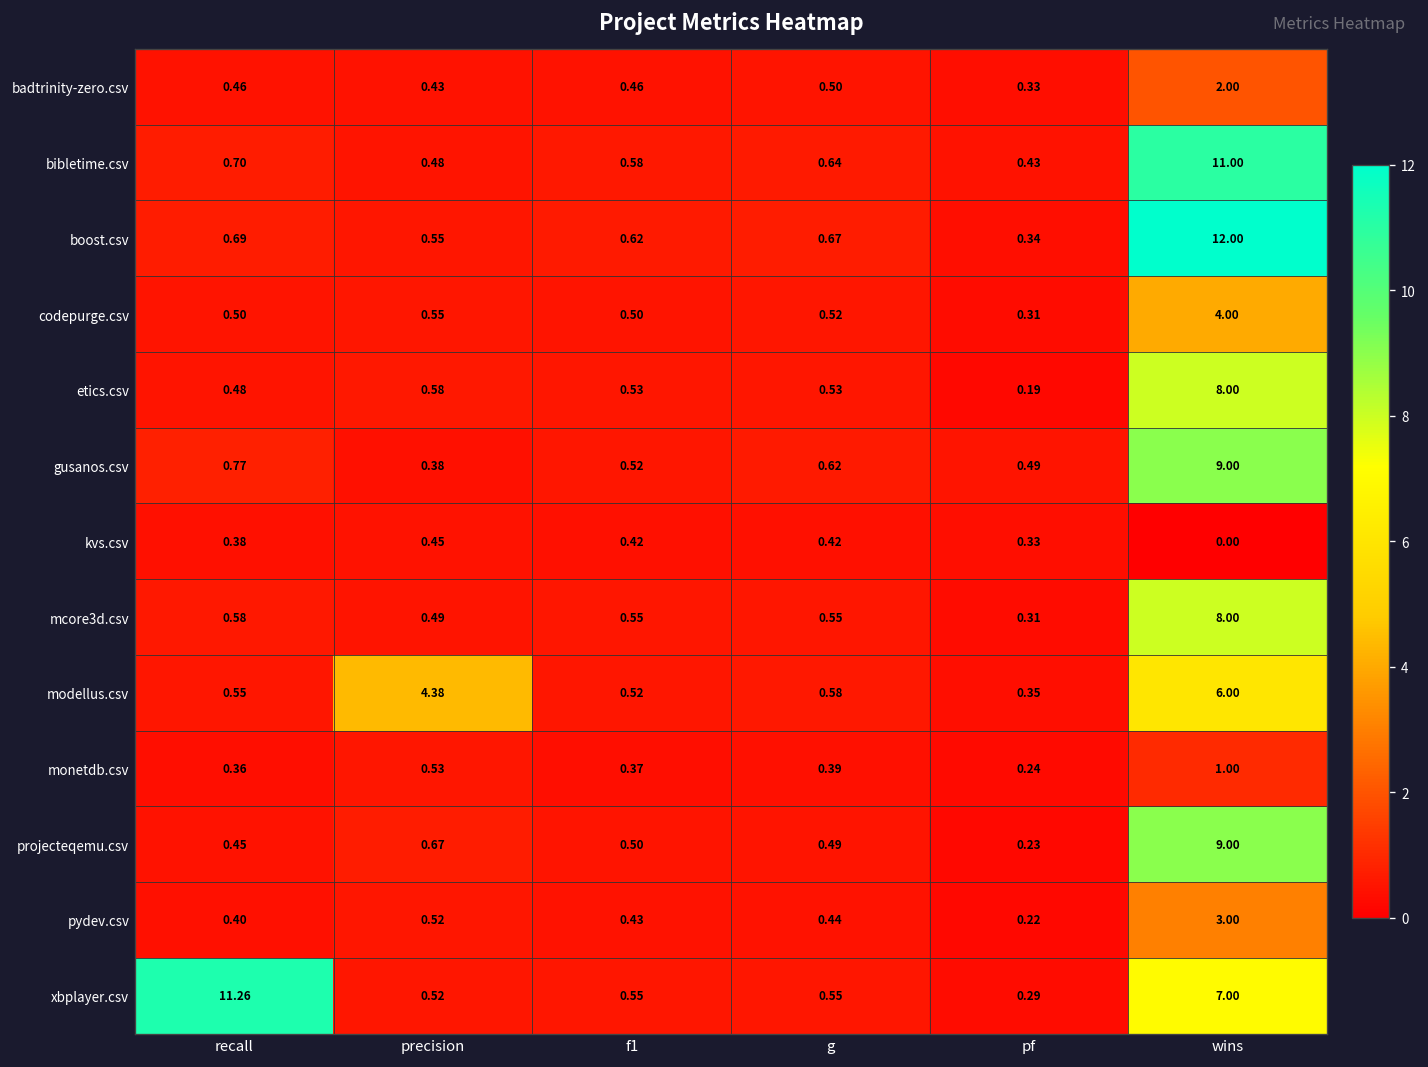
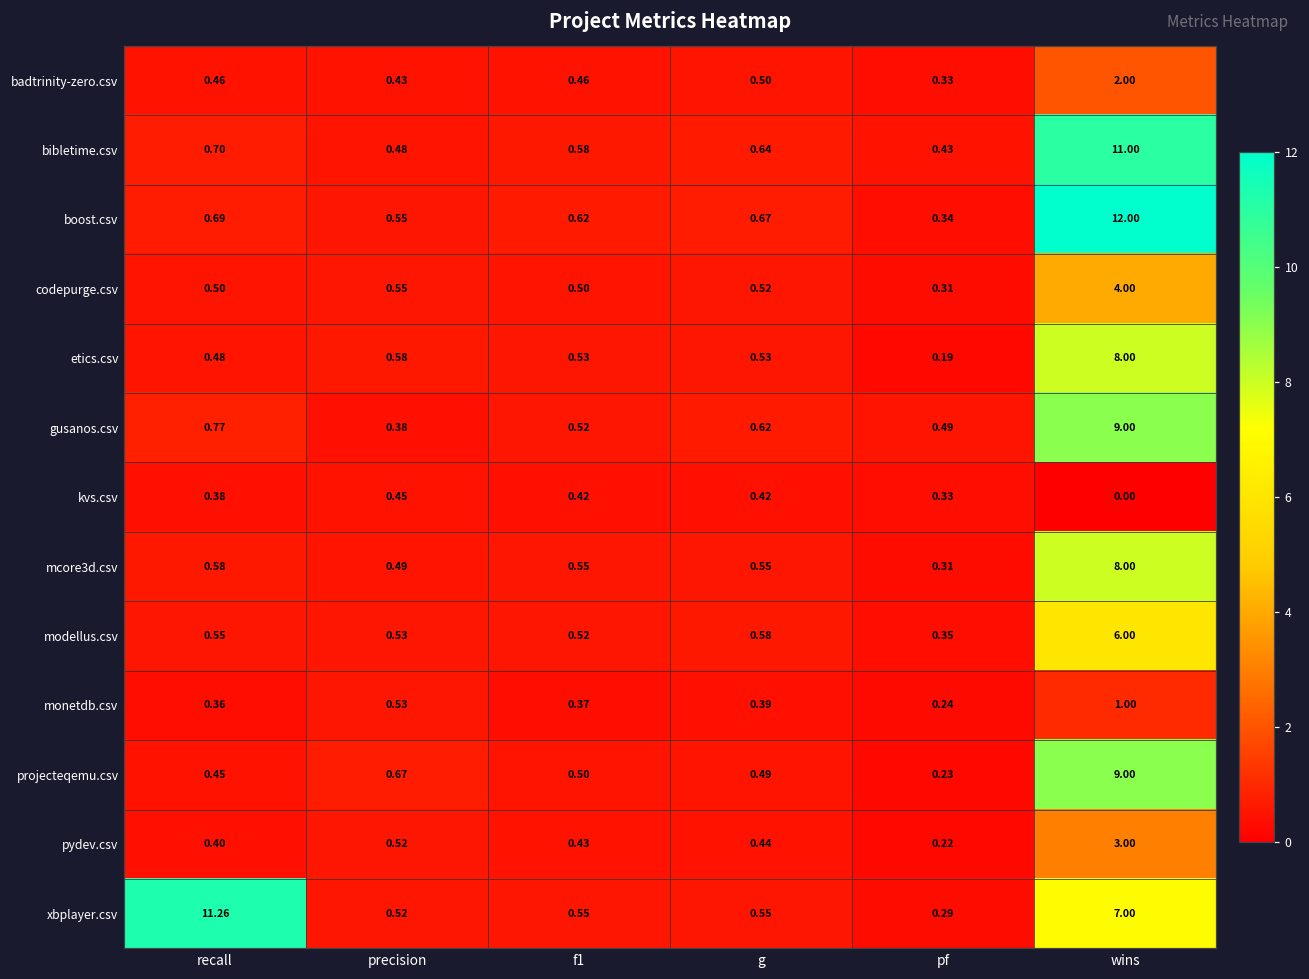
  {
    "badtrinity-zero.csv": {
      "recall": 0.46,
      "precision": 0.43,
      "f1": 0.46,
      "g": 0.50,
      "pf": 0.33,
      "wins": 2.00
    },
    "bibletime.csv": {
      "recall": 0.70,
      "precision": 0.48,
      "f1": 0.58,
      "g": 0.64,
      "pf": 0.43,
      "wins": 11.00
    },
    "boost.csv": {
      "recall": 0.69,
      "precision": 0.55,
      "f1": 0.62,
      "g": 0.67,
      "pf": 0.34,
      "wins": 12.00
    },
    "codepurge.csv": {
      "recall": 0.50,
      "precision": 0.55,
      "f1": 0.50,
      "g": 0.52,
      "pf": 0.31,
      "wins": 4.00
    },
    "etics.csv": {
      "recall": 0.48,
      "precision": 0.58,
      "f1": 0.53,
      "g": 0.53,
      "pf": 0.19,
      "wins": 8.00
    },
    "gusanos.csv": {
      "recall": 0.77,
      "precision": 0.38,
      "f1": 0.52,
      "g": 0.62,
      "pf": 0.49,
      "wins": 9.00
    },
    "kvs.csv": {
      "recall": 0.38,
      "precision": 0.45,
      "f1": 0.42,
      "g": 0.42,
      "pf": 0.33,
      "wins": 0.00
    },
    "mcore3d.csv": {
      "recall": 0.58,
      "precision": 0.49,
      "f1": 0.55,
      "g": 0.55,
      "pf": 0.31,
      "wins": 8.00
    },
    "modellus.csv": {
      "recall": 0.55,
-     "precision": 4.38,
+     "precision": 0.53,
      "f1": 0.52,
      "g": 0.58,
      "pf": 0.35,
      "wins": 6.00
    },
    "monetdb.csv": {
      "recall": 0.36,
      "precision": 0.53,
      "f1": 0.37,
      "g": 0.39,
      "pf": 0.24,
      "wins": 1.00
    },
    "projecteqemu.csv": {
      "recall": 0.45,
      "precision": 0.67,
      "f1": 0.50,
      "g": 0.49,
      "pf": 0.23,
      "wins": 9.00
    },
    "pydev.csv": {
      "recall": 0.40,
      "precision": 0.52,
      "f1": 0.43,
      "g": 0.44,
      "pf": 0.22,
      "wins": 3.00
    },
    "xbplayer.csv": {
      "recall": 11.26,
      "precision": 0.52,
      "f1": 0.55,
      "g": 0.55,
      "pf": 0.29,
      "wins": 7.00
    }
  }
